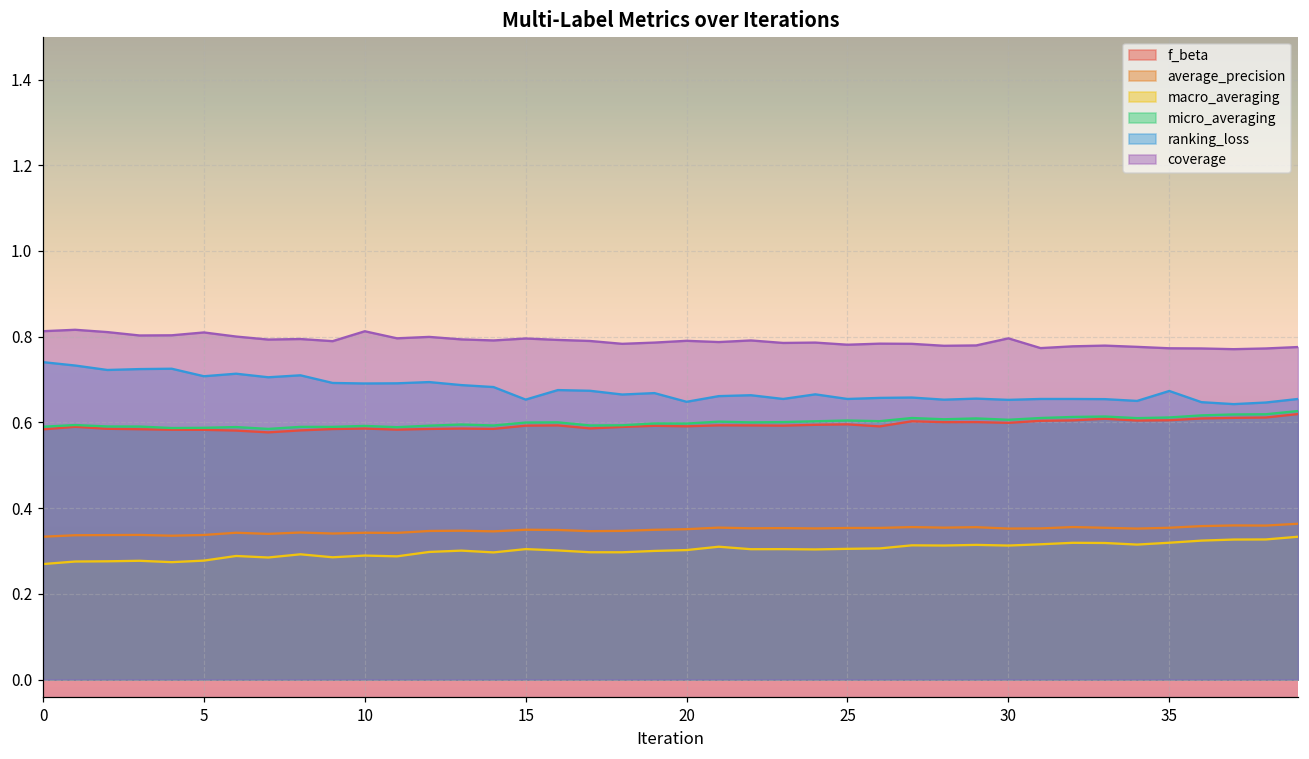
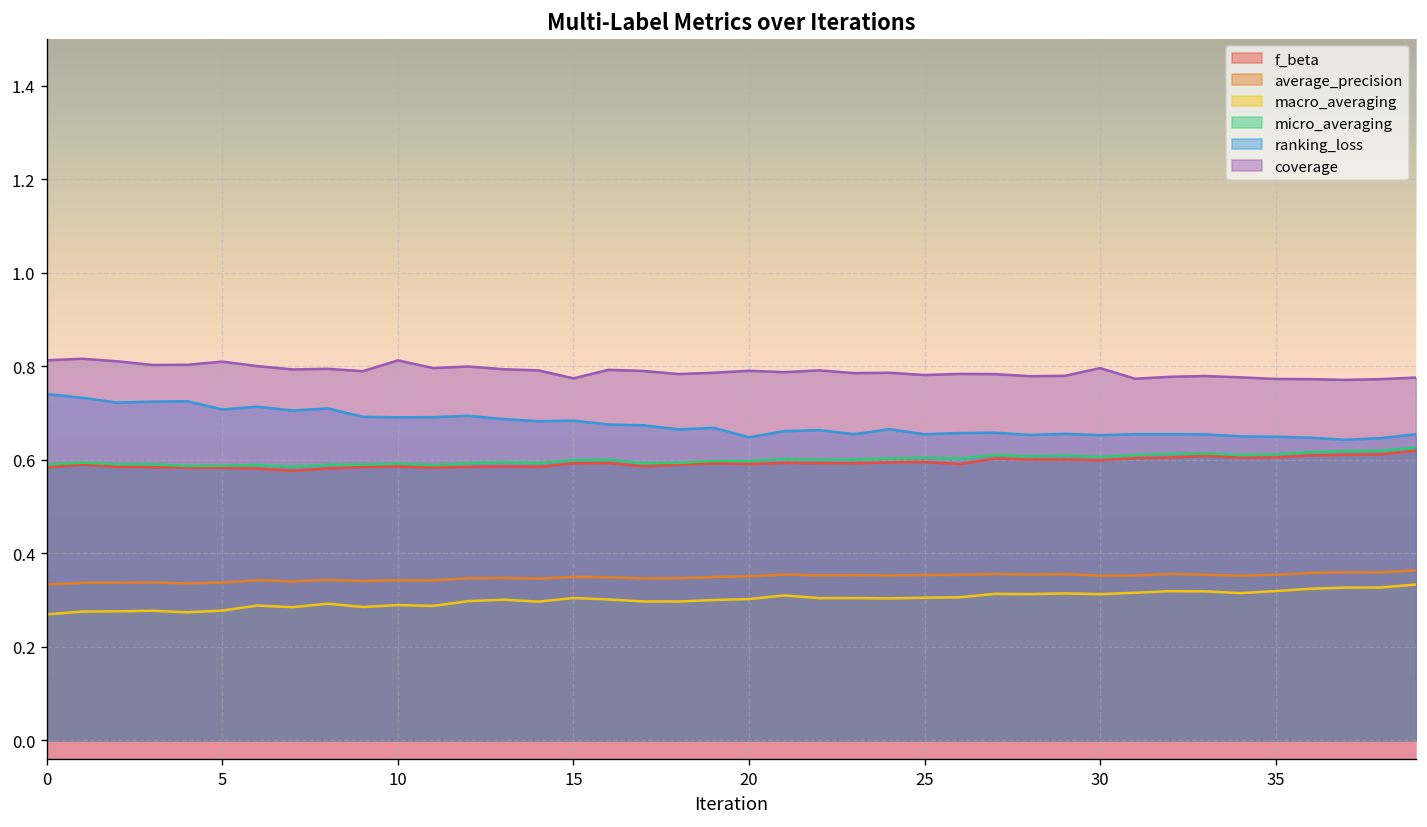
  {
    "micro_averaging": {
      "15": 0.60,
      "25": 0.60,
      "30": 0.61
    },
    "ranking_loss": {
      "0": 0.74,
      "5": 0.71,
      "10": 0.69,
-     "15": 0.65,
+     "15": 0.68,
      "20": 0.65,
      "25": 0.65,
      "30": 0.65,
-     "35": 0.67
+     "35": 0.65
    },
    "coverage": {
      "0": 0.81,
      "5": 0.81,
      "10": 0.81,
-     "15": 0.80,
+     "15": 0.77,
      "20": 0.79,
      "25": 0.78,
      "30": 0.80,
      "35": 0.77
    }
  }
